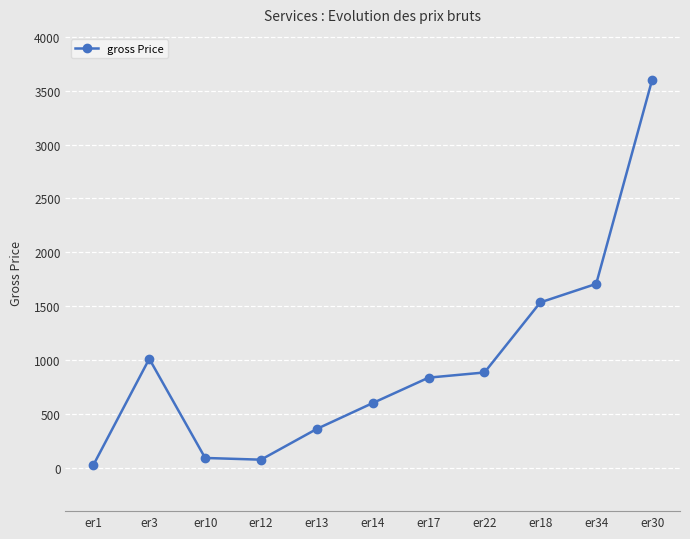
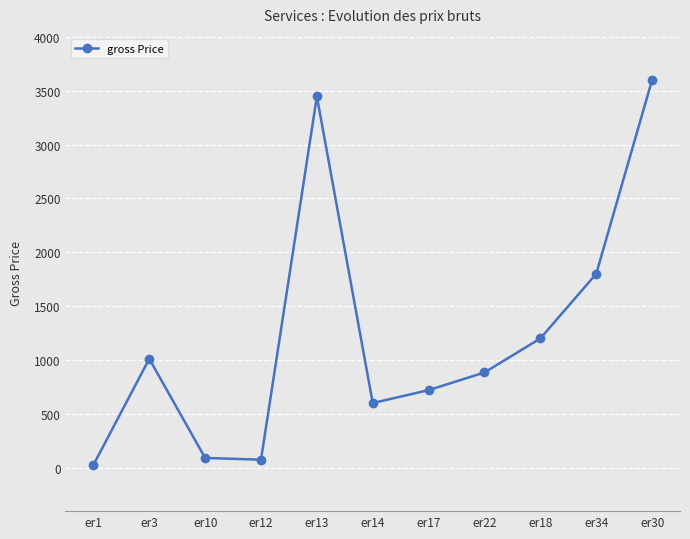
  {
    "er1": 30,
    "er3": 1010,
    "er10": 90,
    "er12": 70,
-   "er13": 360,
+   "er13": 3450,
    "er14": 600,
-   "er17": 840,
+   "er17": 720,
    "er22": 880,
-   "er18": 1540,
-   "er34": 1710,
+   "er18": 1200,
+   "er34": 1800,
    "er30": 3600
  }
